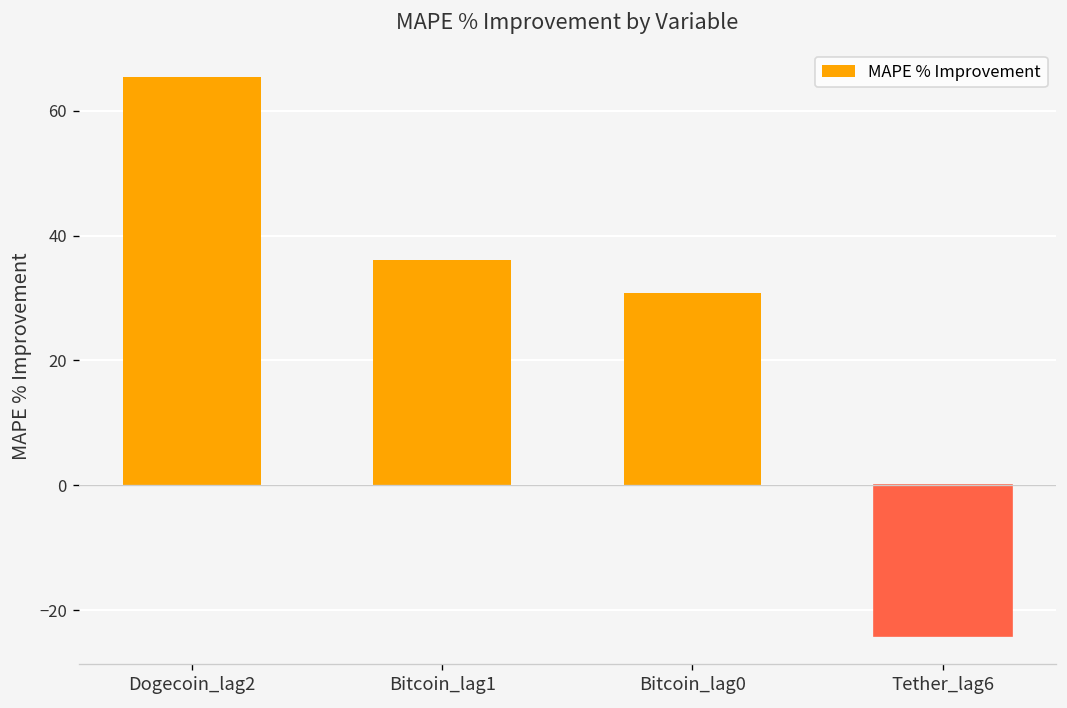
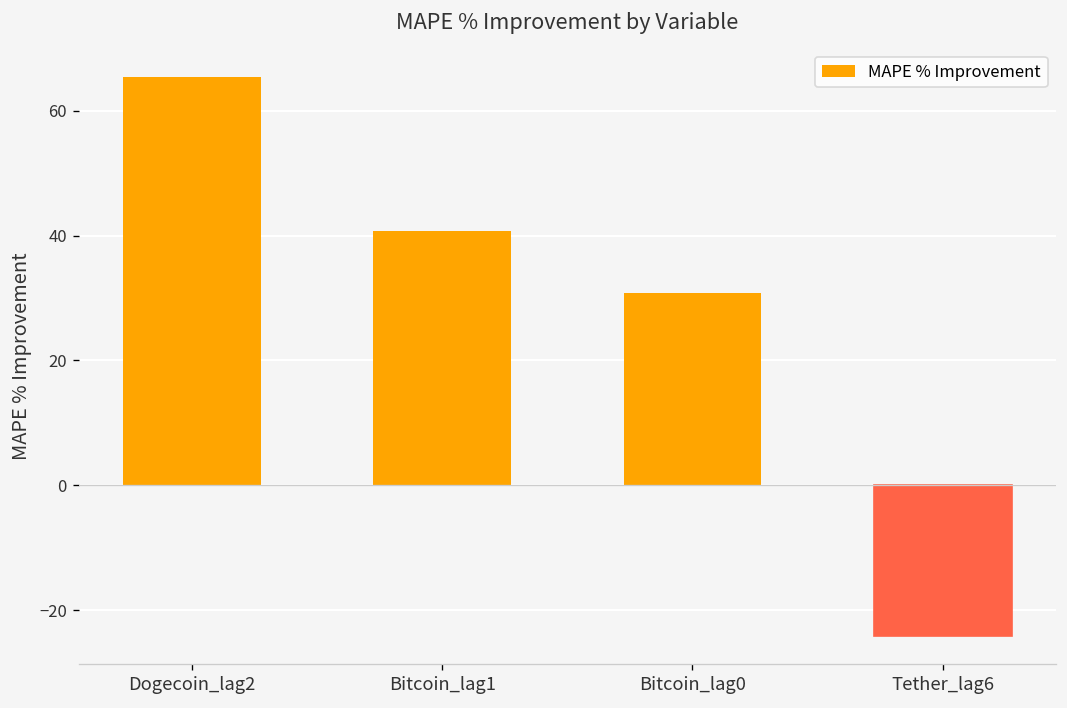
  {
    "Dogecoin_lag2": 65,
-   "Bitcoin_lag1": 36,
+   "Bitcoin_lag1": 41,
    "Bitcoin_lag0": 31,
    "Tether_lag6": -24
  }
